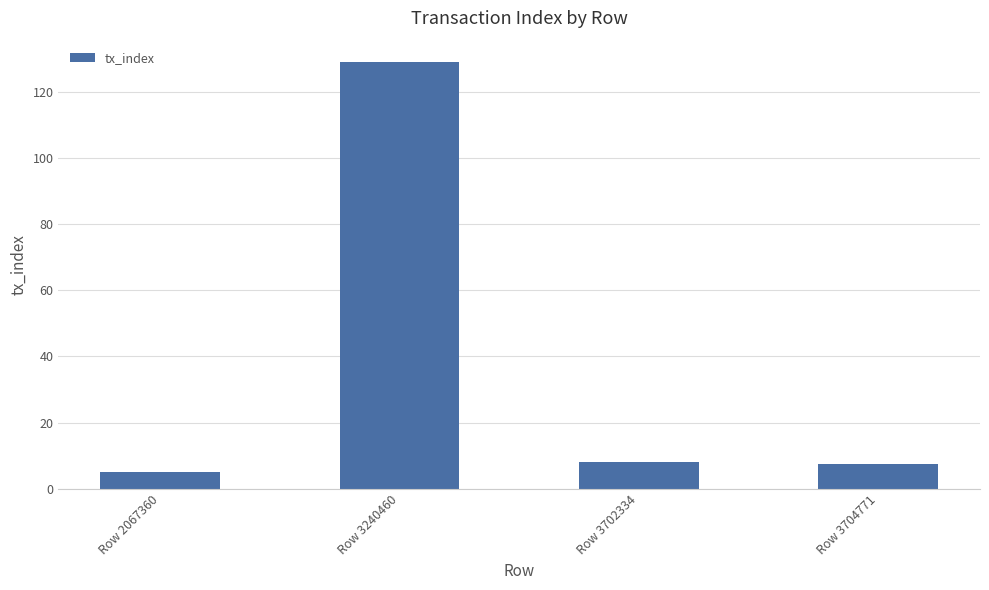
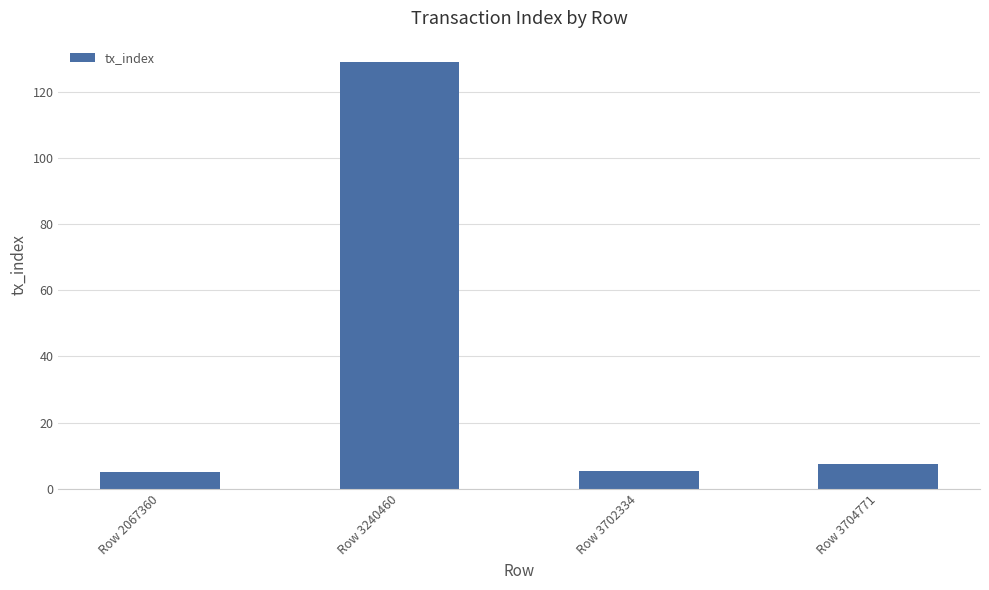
  {
    "Row 2067360": 5,
    "Row 3240460": 129,
-   "Row 3702334": 8,
+   "Row 3702334": 6,
    "Row 3704771": 7
  }
